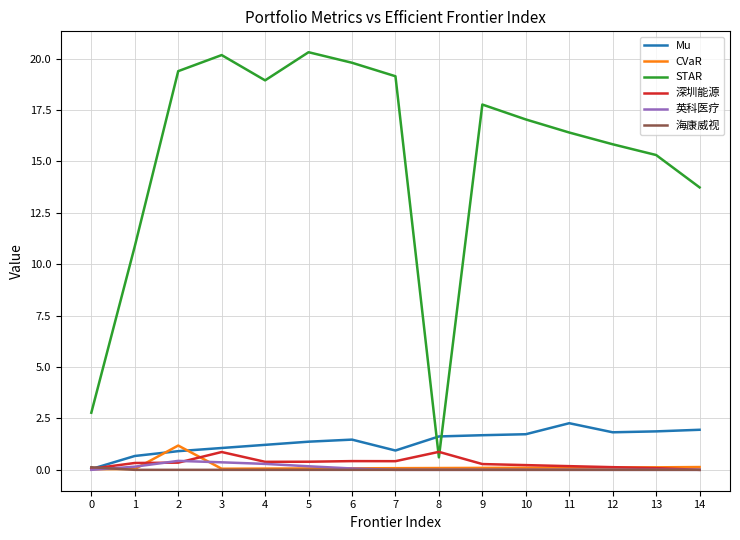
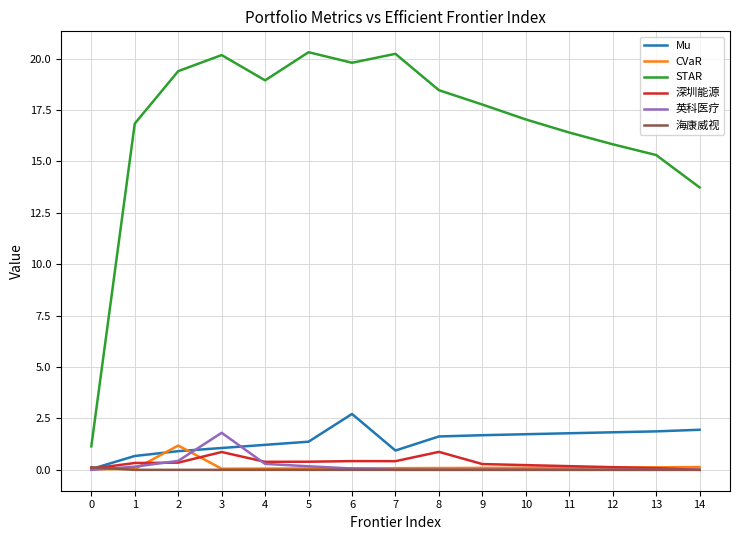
  {
    "Mu": {
      "1": 0.7,
      "2": 0.9,
      "3": 1.1,
      "4": 1.2,
      "5": 1.4,
-     "6": 1.5,
+     "6": 2.7,
      "7": 0.9,
      "8": 1.6,
      "9": 1.7,
      "10": 1.7,
-     "11": 2.3,
+     "11": 1.8,
      "12": 1.8,
      "13": 1.9,
      "14": 1.9
    },
    "CVaR": {
      "2": 1.2,
      "14": 0.1
    },
    "STAR": {
-     "0": 2.8,
-     "1": 10.9,
+     "0": 1.1,
+     "1": 16.8,
      "2": 19.4,
      "3": 20.2,
      "4": 18.9,
      "5": 20.3,
      "6": 19.8,
-     "7": 19.1,
-     "8": 0.6,
+     "7": 20.2,
+     "8": 18.5,
      "9": 17.8,
      "10": 17.0,
      "11": 16.4,
      "12": 15.8,
      "13": 15.3,
      "14": 13.7
    },
    "深圳能源": {
      "1": 0.3,
      "3": 0.9,
      "5": 0.4,
      "6": 0.4,
      "7": 0.4,
      "8": 0.9,
      "9": 0.3,
      "10": 0.2
    },
    "英科医疗": {
-     "3": 0.4
+     "3": 1.8
    },
    "海康威视": {
      "2": 0.0
    }
  }
